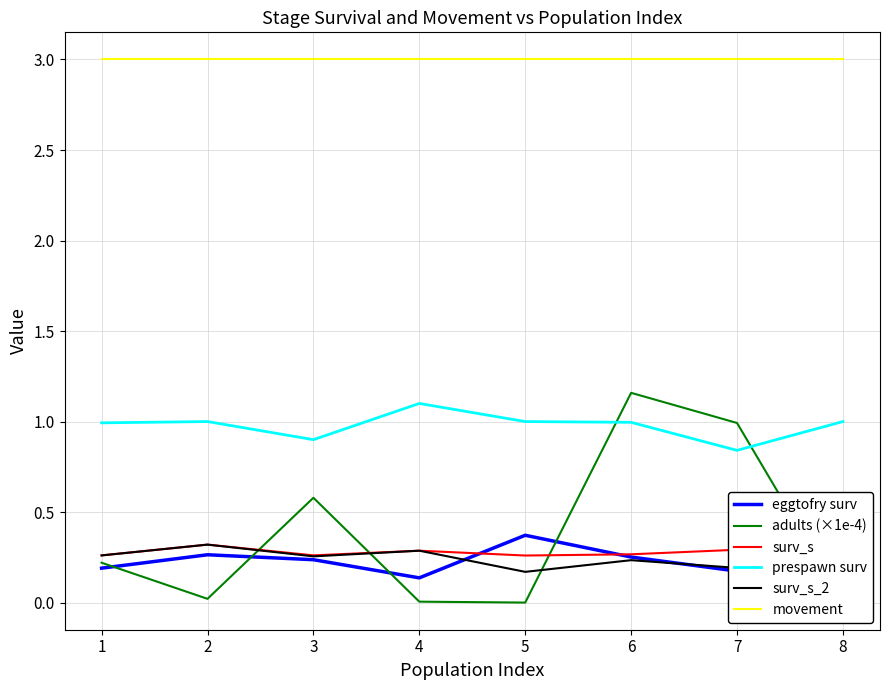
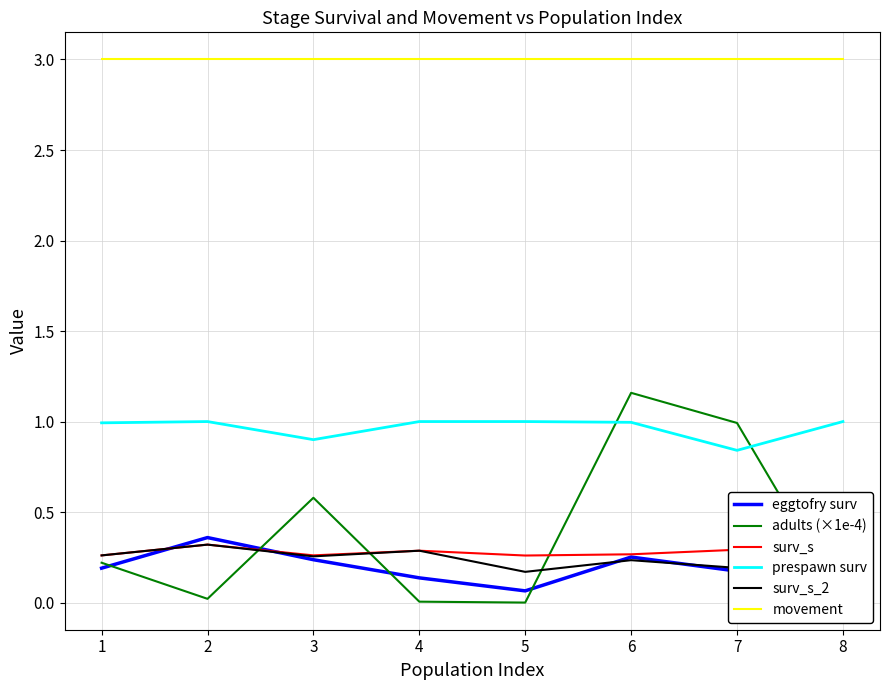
  {
    "eggtofry surv": {
      "1": 0.19,
-     "2": 0.26,
+     "2": 0.36,
      "3": 0.24,
      "4": 0.14,
-     "5": 0.37,
+     "5": 0.06,
      "6": 0.25
    },
    "adults (×1e-4)": {
      "1": 0.22,
      "2": 0.02,
      "3": 0.58,
      "4": 0.01,
      "5": 0.00,
      "6": 1.16,
      "7": 0.99
    },
    "surv_s": {
      "5": 0.26,
      "6": 0.27
    },
    "prespawn surv": {
      "1": 1.0,
      "2": 1.0,
      "3": 0.9,
-     "4": 1.1,
+     "4": 1.0,
      "5": 1.0,
      "6": 1.0,
      "7": 0.84,
      "8": 1.0
    },
    "surv_s_2": {
      "5": 0.17,
      "6": 0.23
    },
    "movement": {
      "1": 3.00,
      "2": 3.00,
      "3": 3.00,
      "4": 3.00,
      "5": 3.00,
      "6": 3.00,
      "7": 3.00,
      "8": 3.00
    }
  }
